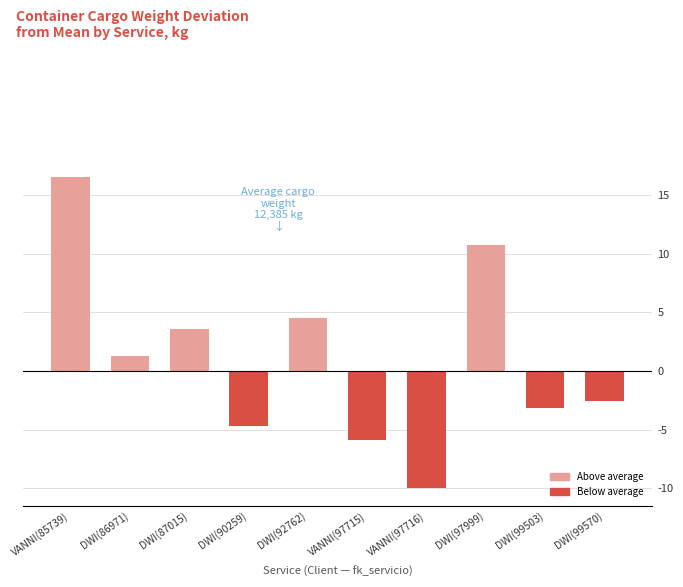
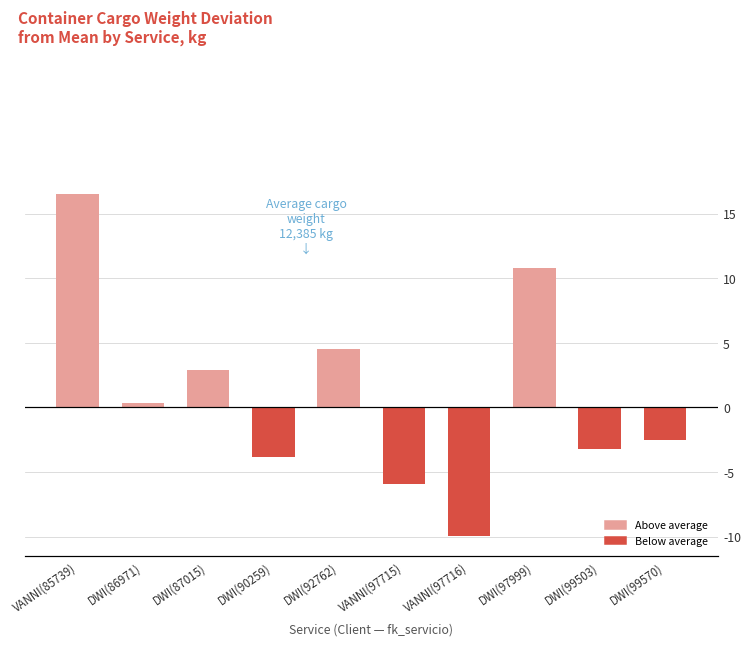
  {
    "VANNI(85739)": 16.6,
-   "DWI(86971)": 1.3,
-   "DWI(87015)": 3.6,
-   "DWI(90259)": -4.7,
+   "DWI(86971)": 0.4,
+   "DWI(87015)": 2.9,
+   "DWI(90259)": -3.9,
    "DWI(92762)": 4.5,
    "VANNI(97715)": -5.9,
    "VANNI(97716)": -10.0,
    "DWI(97999)": 10.8,
    "DWI(99503)": -3.2,
    "DWI(99570)": -2.6
  }
